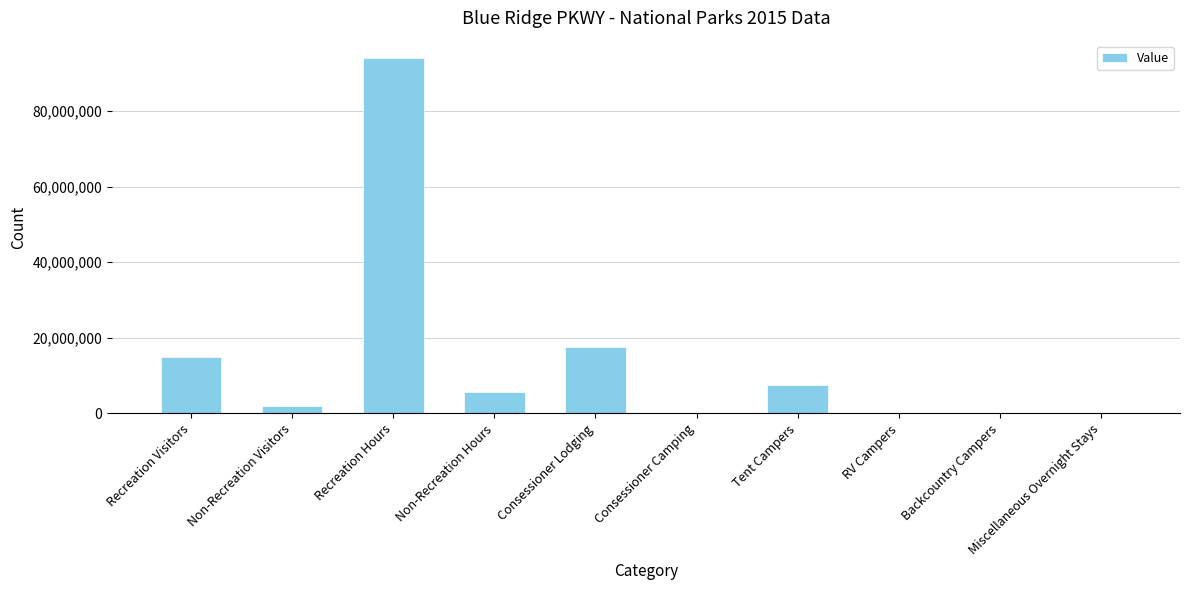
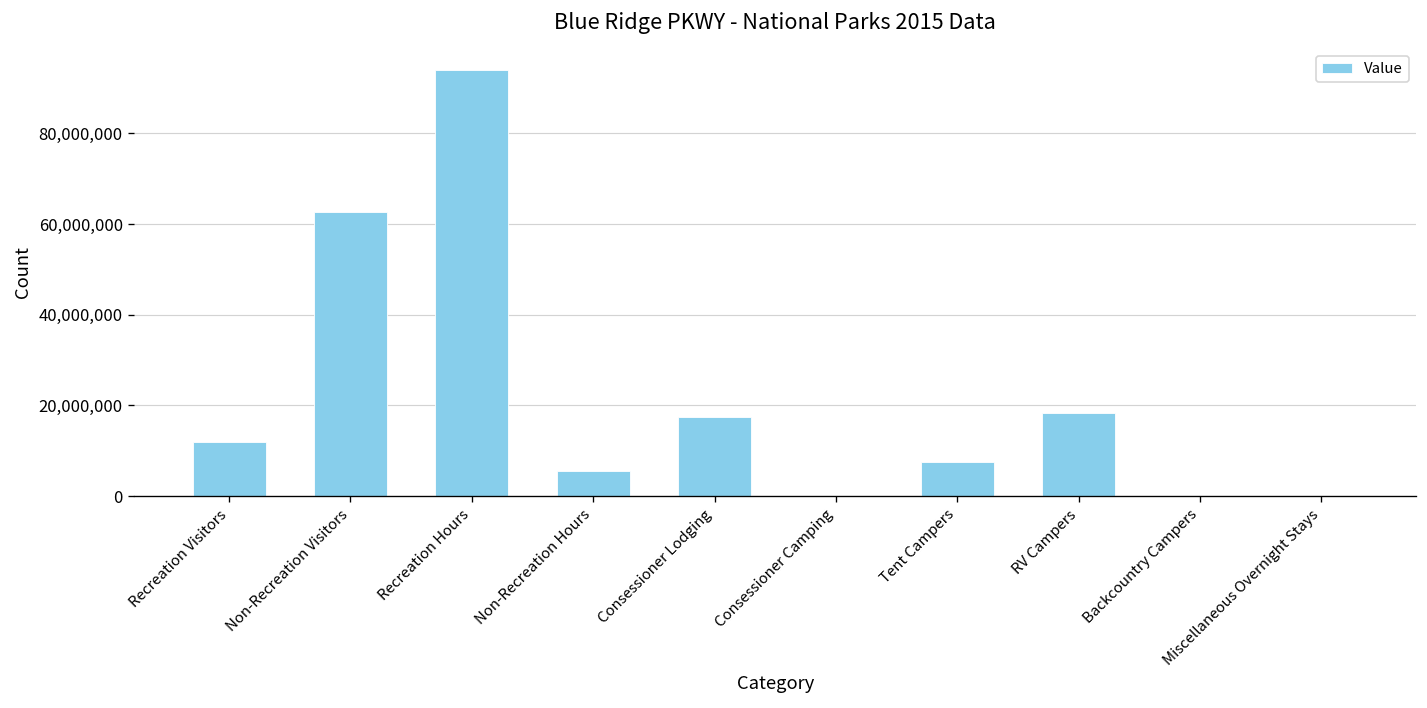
  {
-   "Recreation Visitors": "15,000,000",
-   "Non-Recreation Visitors": "2,000,000",
+   "Recreation Visitors": "12,000,000",
+   "Non-Recreation Visitors": "63,000,000",
    "Recreation Hours": "94,000,000",
    "Non-Recreation Hours": "6,000,000",
    "Consessioner Lodging": "17,000,000",
    "Consessioner Camping": "0",
    "Tent Campers": "8,000,000",
-   "RV Campers": "0"
+   "RV Campers": "18,000,000"
  }
